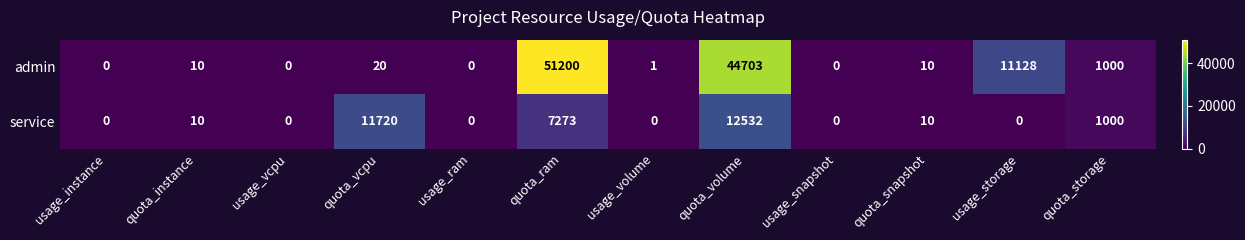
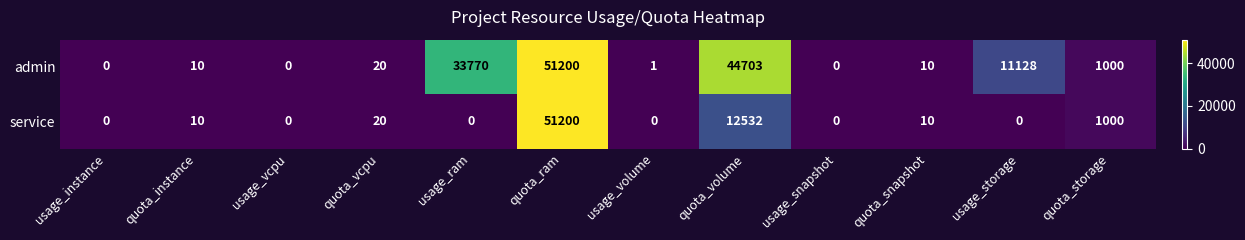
  {
    "admin": {
      "usage_instance": 0,
      "quota_instance": 10,
      "usage_vcpu": 0,
      "quota_vcpu": 20,
-     "usage_ram": 0,
+     "usage_ram": 33770,
      "quota_ram": 51200,
      "usage_volume": 1,
      "quota_volume": 44703,
      "usage_snapshot": 0,
      "quota_snapshot": 10,
      "usage_storage": 11128,
      "quota_storage": 1000
    },
    "service": {
      "usage_instance": 0,
      "quota_instance": 10,
      "usage_vcpu": 0,
-     "quota_vcpu": 11720,
+     "quota_vcpu": 20,
      "usage_ram": 0,
-     "quota_ram": 7273,
+     "quota_ram": 51200,
      "usage_volume": 0,
      "quota_volume": 12532,
      "usage_snapshot": 0,
      "quota_snapshot": 10,
      "usage_storage": 0,
      "quota_storage": 1000
    }
  }
